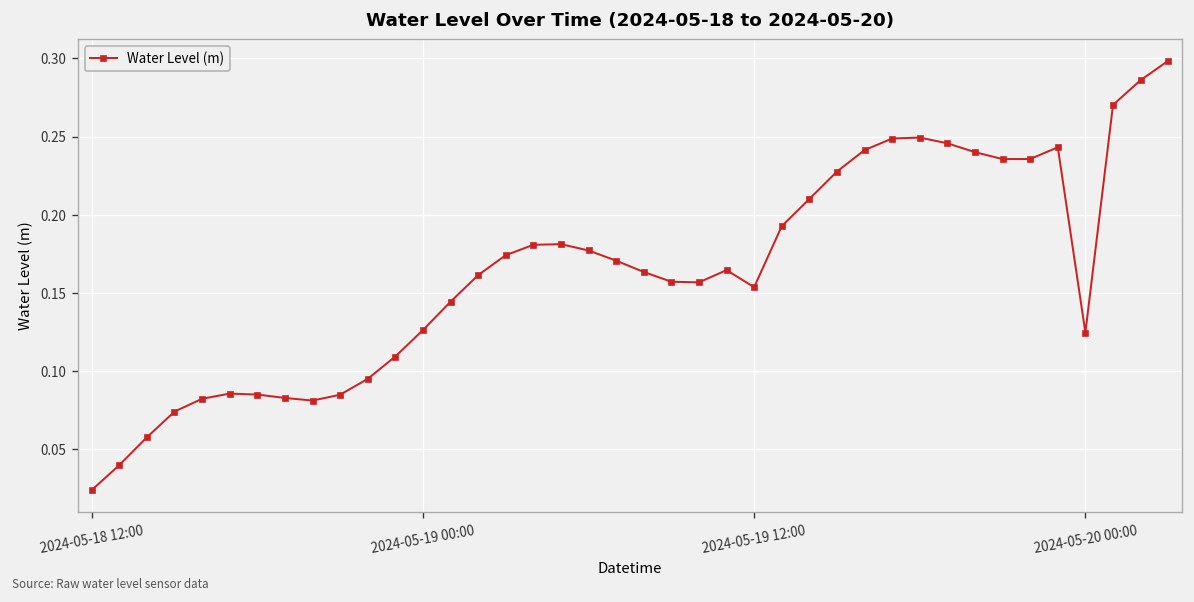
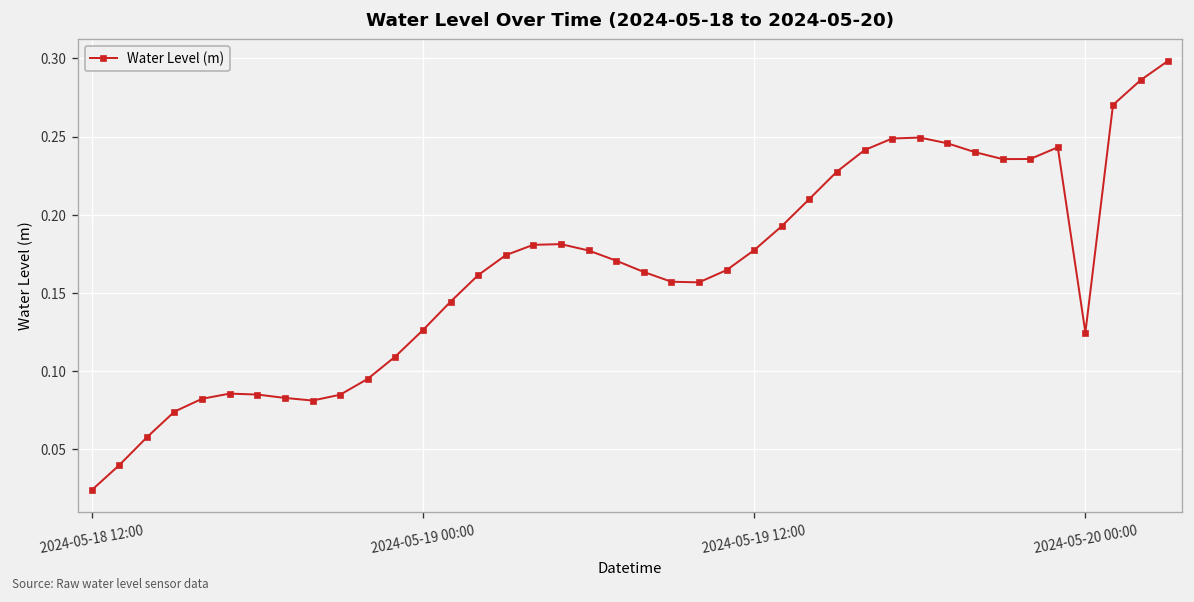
  {
    "2024-05-18 12:00": 0.024,
    "2024-05-19 00:00": 0.126,
-   "2024-05-19 12:00": 0.154,
+   "2024-05-19 12:00": 0.177,
    "2024-05-20 00:00": 0.125
  }
